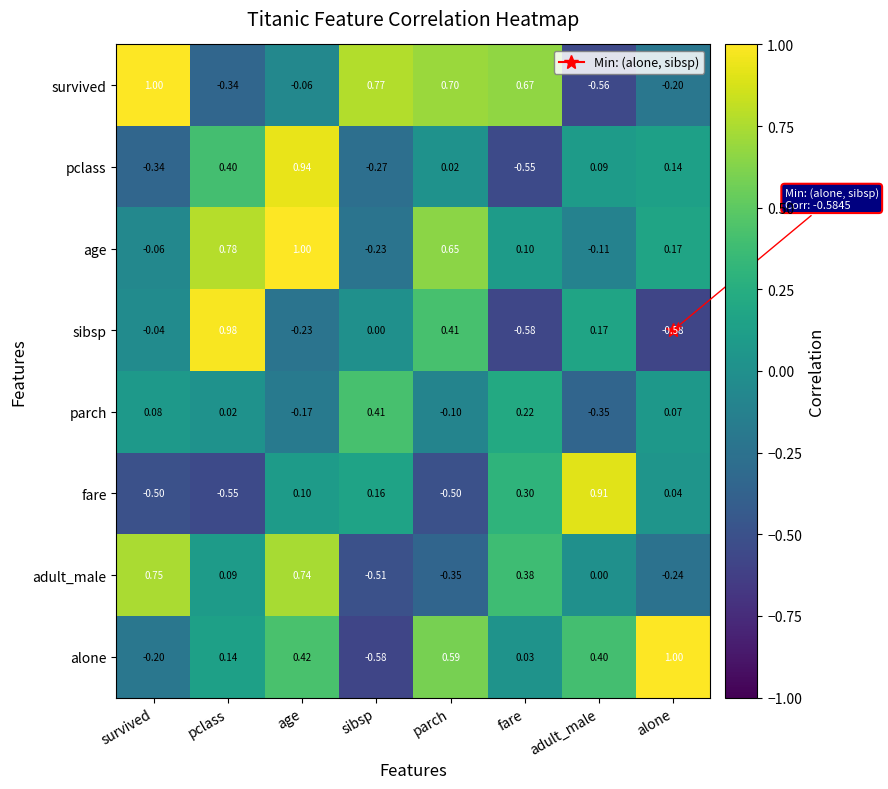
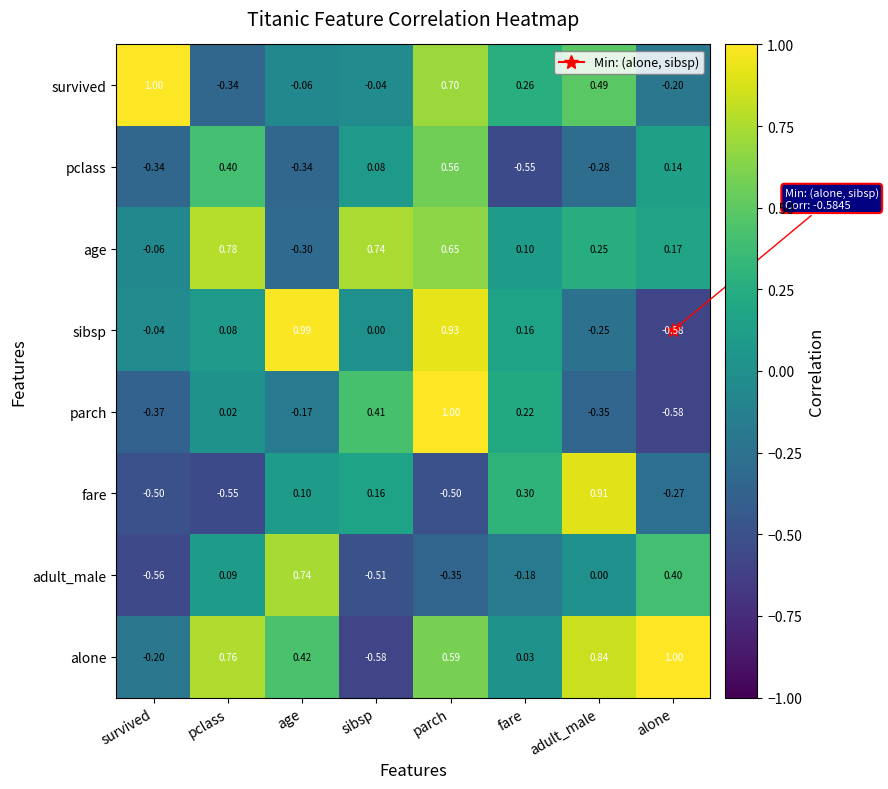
  {
    "survived": {
      "survived": 1.00,
      "pclass": -0.34,
      "age": -0.06,
-     "sibsp": 0.77,
+     "sibsp": -0.04,
      "parch": 0.70,
-     "fare": 0.67,
-     "adult_male": -0.56,
+     "fare": 0.26,
+     "adult_male": 0.49,
      "alone": -0.20
    },
    "pclass": {
      "survived": -0.34,
      "pclass": 0.40,
-     "age": 0.94,
-     "sibsp": -0.27,
-     "parch": 0.02,
+     "age": -0.34,
+     "sibsp": 0.08,
+     "parch": 0.56,
      "fare": -0.55,
-     "adult_male": 0.09,
+     "adult_male": -0.28,
      "alone": 0.14
    },
    "age": {
      "survived": -0.06,
      "pclass": 0.78,
-     "age": 1.00,
-     "sibsp": -0.23,
+     "age": -0.30,
+     "sibsp": 0.74,
      "parch": 0.65,
      "fare": 0.10,
-     "adult_male": -0.11,
+     "adult_male": 0.25,
      "alone": 0.17
    },
    "sibsp": {
      "survived": -0.04,
-     "pclass": 0.98,
-     "age": -0.23,
+     "pclass": 0.08,
+     "age": 0.99,
      "sibsp": 0.00,
-     "parch": 0.41,
-     "fare": -0.58,
-     "adult_male": 0.17
+     "parch": 0.93,
+     "fare": 0.16,
+     "adult_male": -0.25
    },
    "parch": {
-     "survived": 0.08,
+     "survived": -0.37,
      "pclass": 0.02,
      "age": -0.17,
      "sibsp": 0.41,
-     "parch": -0.10,
+     "parch": 1.00,
      "fare": 0.22,
      "adult_male": -0.35,
-     "alone": 0.07
+     "alone": -0.58
    },
    "fare": {
      "survived": -0.50,
      "pclass": -0.55,
      "age": 0.10,
      "sibsp": 0.16,
      "parch": -0.50,
      "fare": 0.30,
      "adult_male": 0.91,
-     "alone": 0.04
+     "alone": -0.27
    },
    "adult_male": {
-     "survived": 0.75,
+     "survived": -0.56,
      "pclass": 0.09,
      "age": 0.74,
      "sibsp": -0.51,
      "parch": -0.35,
-     "fare": 0.38,
+     "fare": -0.18,
      "adult_male": 0.00,
-     "alone": -0.24
+     "alone": 0.40
    },
    "alone": {
      "survived": -0.20,
-     "pclass": 0.14,
+     "pclass": 0.76,
      "age": 0.42,
      "sibsp": -0.58,
      "parch": 0.59,
      "fare": 0.03,
-     "adult_male": 0.40,
+     "adult_male": 0.84,
      "alone": 1.00
    }
  }
